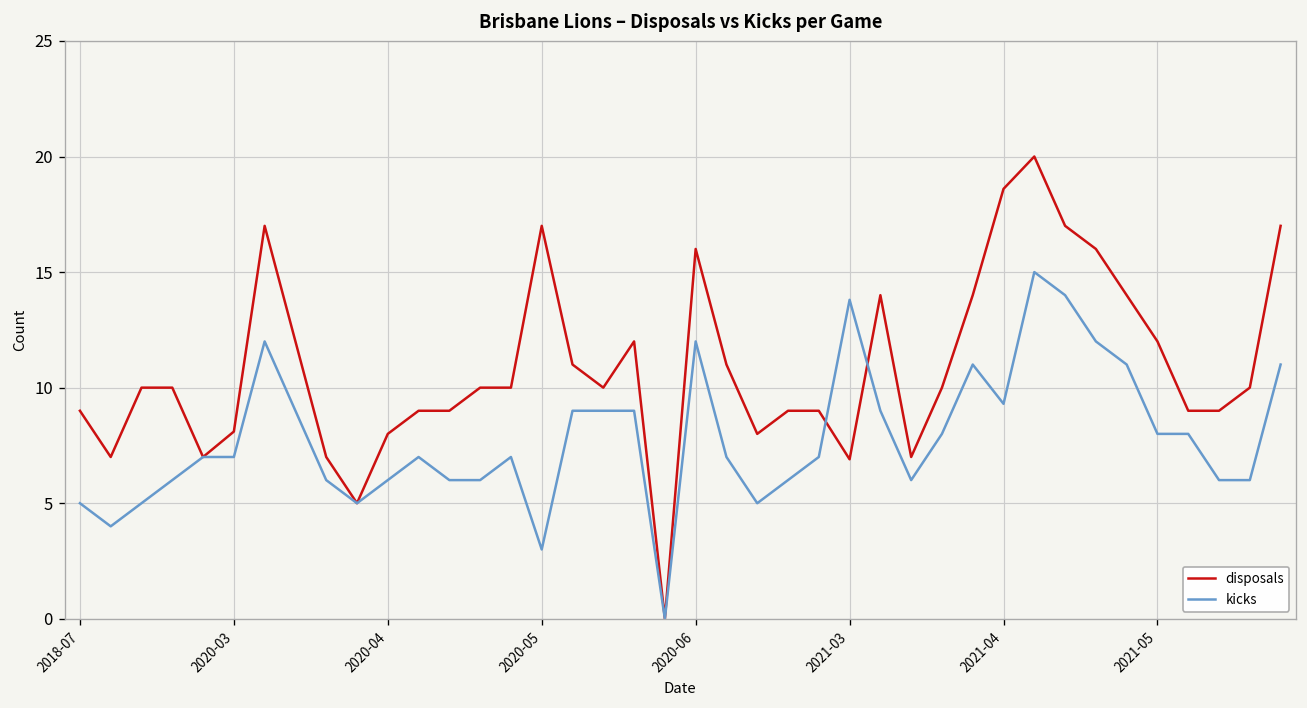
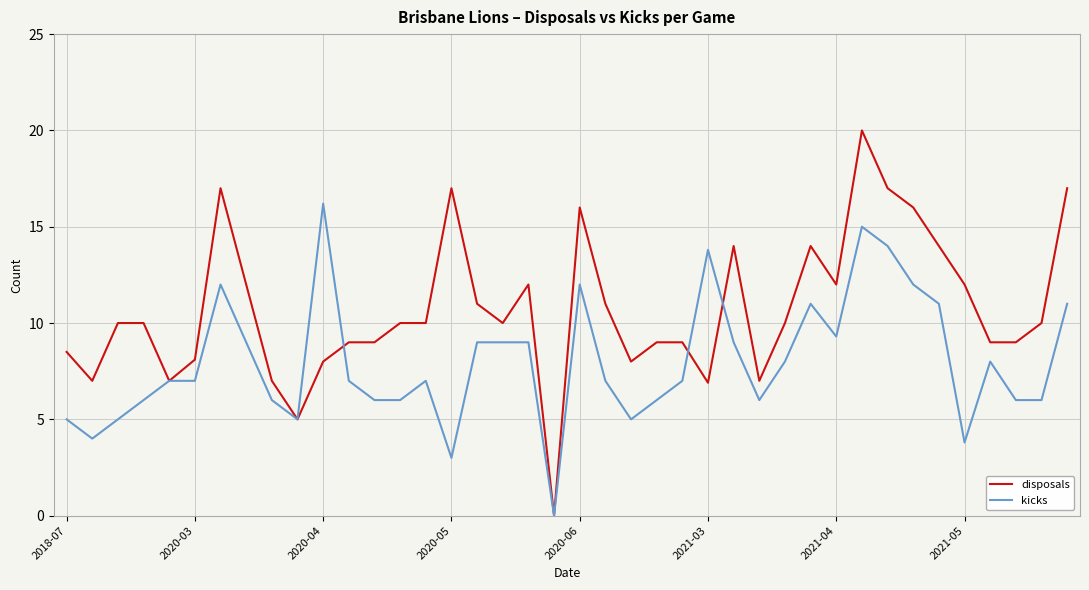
  {
    "disposals": {
-     "2018-07": 9.0,
+     "2018-07": 8.5,
      "2020-03": 8.1,
      "2020-04": 8.0,
      "2020-05": 17.0,
      "2020-06": 16.0,
      "2021-03": 6.9,
-     "2021-04": 18.6,
+     "2021-04": 12.0,
      "2021-05": 12.0
    },
    "kicks": {
      "2018-07": 5.0,
      "2020-03": 7.0,
-     "2020-04": 6.0,
+     "2020-04": 16.2,
      "2020-05": 3.0,
      "2020-06": 12.0,
      "2021-03": 13.8,
      "2021-04": 9.3,
-     "2021-05": 8.0
+     "2021-05": 3.8
    }
  }
